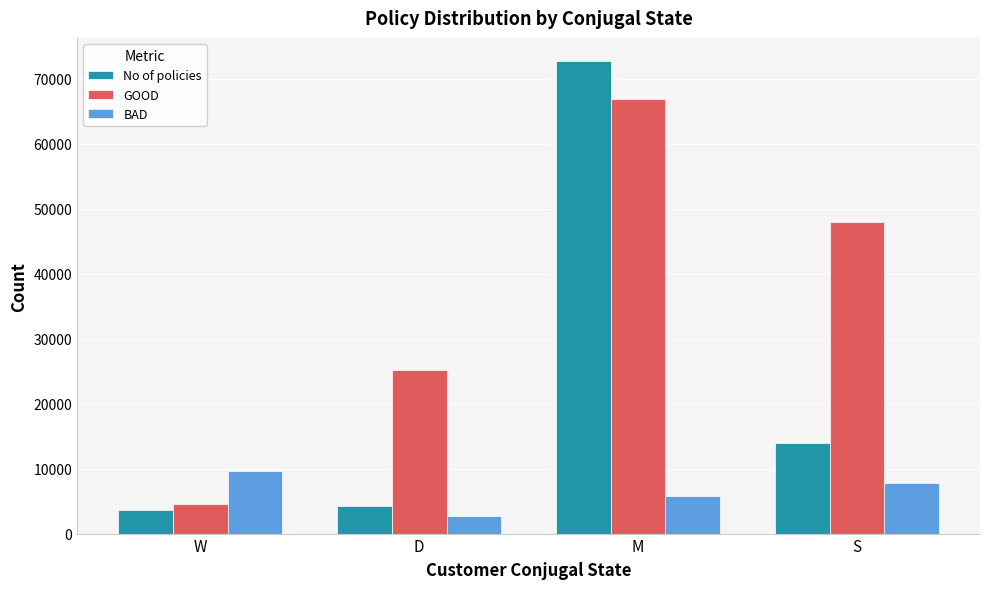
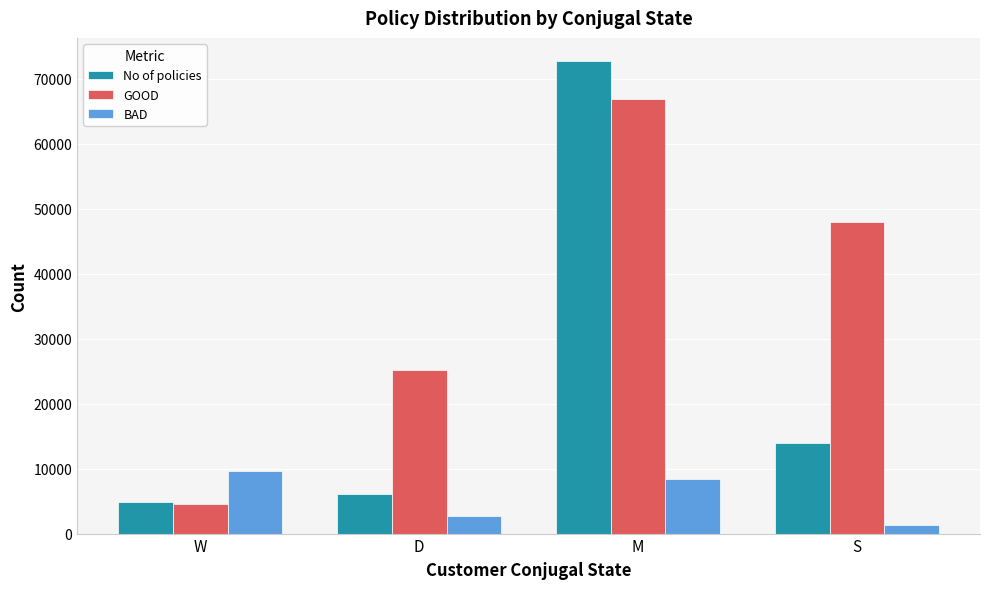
  {
    "No of policies": {
-     "W": 4000,
-     "D": 4000,
+     "W": 5000,
+     "D": 6000,
      "M": 73000,
      "S": 14000
    },
    "GOOD": {
      "W": 5000,
      "D": 25000,
      "M": 67000,
      "S": 48000
    },
    "BAD": {
      "W": 10000,
      "D": 3000,
-     "M": 6000,
-     "S": 8000
+     "M": 8000,
+     "S": 1000
    }
  }
